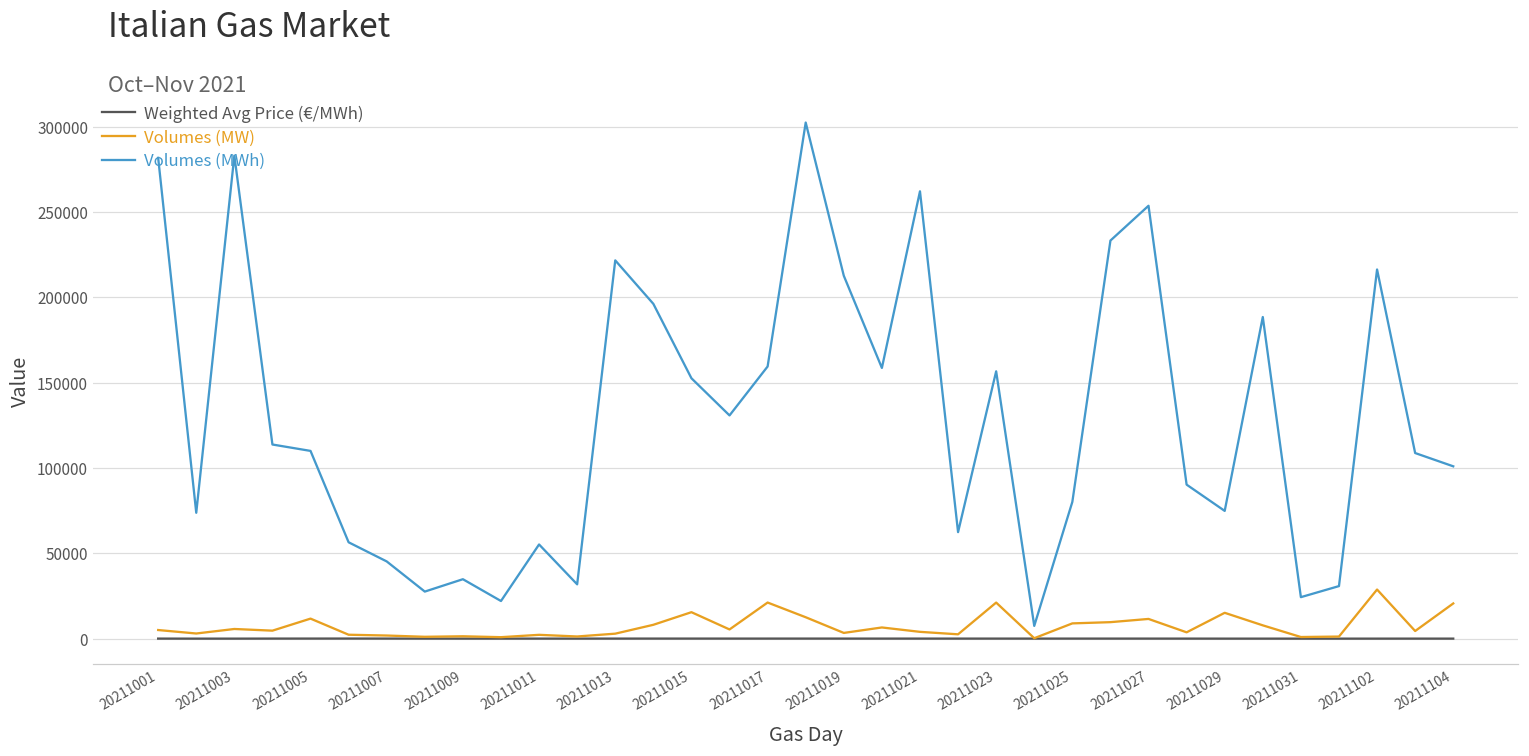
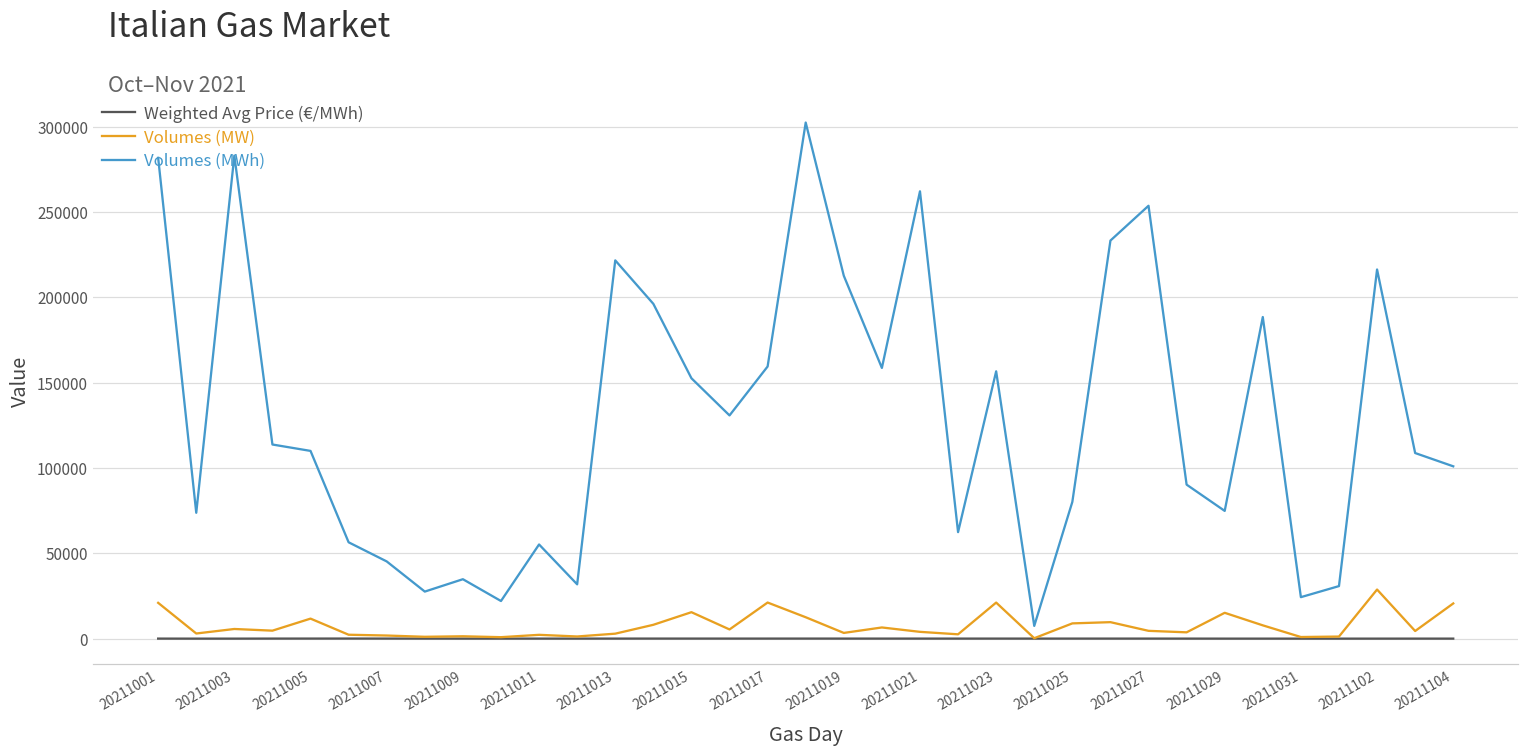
  {
    "Weighted Avg Price (€/MWh)": {
      "20211001": 0,
      "20211003": 0,
      "20211005": 0,
      "20211007": 0,
      "20211011": 0,
      "20211013": 0,
      "20211015": 0,
      "20211017": 0,
      "20211019": 0,
      "20211021": 0,
      "20211023": 0,
      "20211025": 0,
      "20211027": 0,
      "20211029": 0,
      "20211102": 0,
      "20211104": 0
    },
    "Volumes (MW)": {
-     "20211001": 5000,
+     "20211001": 21000,
      "20211003": 6000,
      "20211005": 12000,
      "20211007": 2000,
      "20211011": 2000,
      "20211013": 3000,
      "20211015": 16000,
      "20211017": 21000,
      "20211019": 3000,
      "20211021": 4000,
      "20211023": 21000,
      "20211025": 9000,
-     "20211027": 12000,
+     "20211027": 5000,
      "20211029": 15000,
      "20211102": 29000,
      "20211104": 21000
    },
    "Volumes (MWh)": {
      "20211001": 282000,
      "20211003": 283000,
      "20211005": 110000,
      "20211007": 45000,
      "20211009": 35000,
      "20211011": 55000,
      "20211013": 222000,
      "20211015": 153000,
      "20211017": 159000,
      "20211019": 213000,
      "20211021": 262000,
      "20211023": 157000,
      "20211025": 80000,
      "20211027": 254000,
      "20211029": 75000,
      "20211031": 24000,
      "20211102": 216000,
      "20211104": 101000
    }
  }
